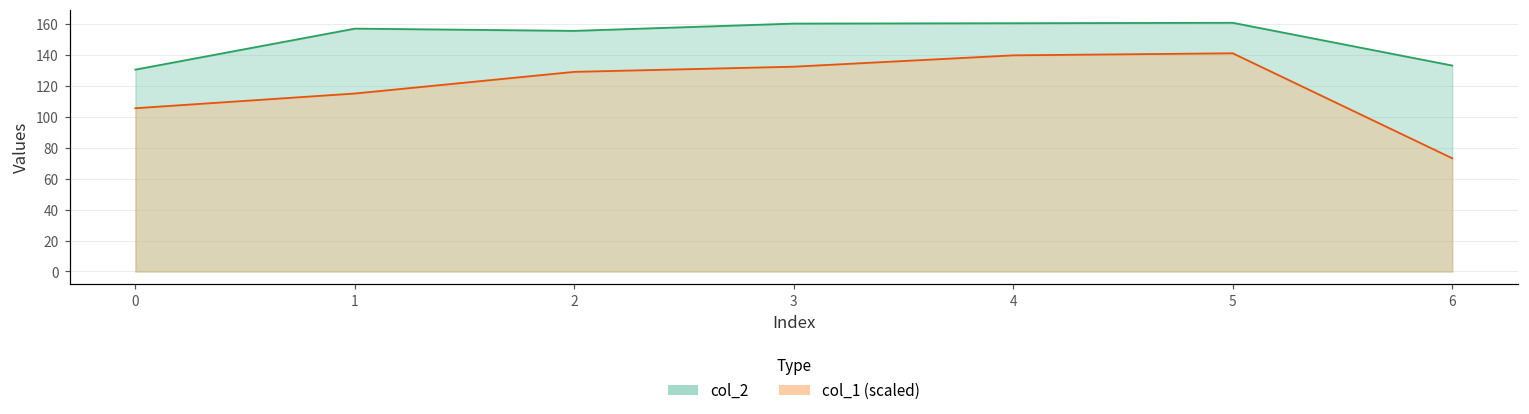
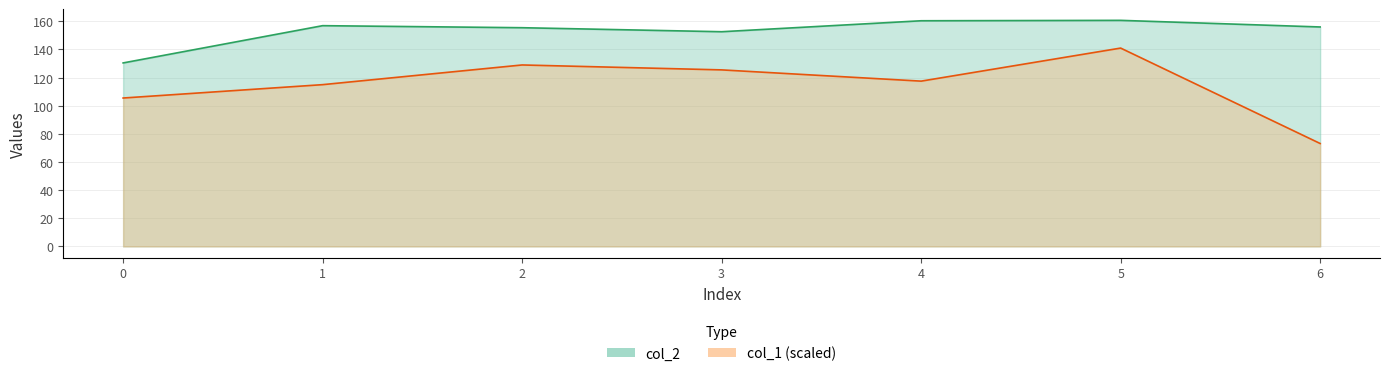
  {
    "col_2": {
      "0": 130,
      "1": 157,
      "2": 155,
-     "3": 160,
+     "3": 153,
      "4": 160,
      "5": 161,
-     "6": 133
+     "6": 156
    },
    "col_1 (scaled)": {
      "0": 106,
      "1": 115,
      "2": 129,
-     "3": 132,
-     "4": 140,
+     "3": 126,
+     "4": 118,
      "5": 141,
      "6": 73
    }
  }
